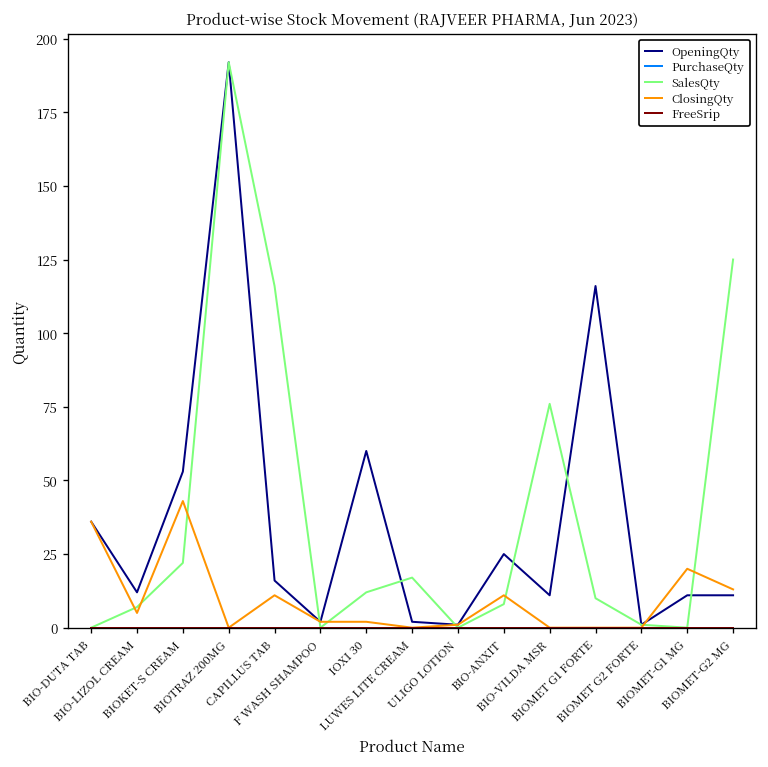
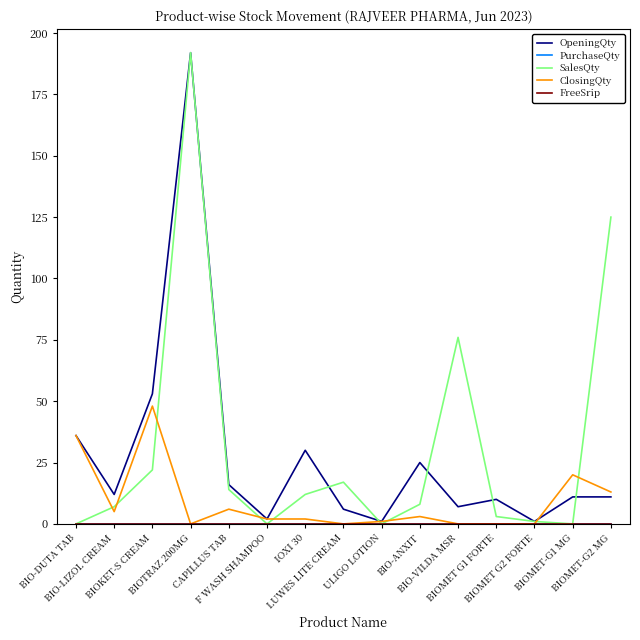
  {
    "OpeningQty": {
      "BIO-LIZOL CREAM": 12,
      "BIOKET-S CREAM": 53,
      "CAPILLUS TAB": 16,
-     "IOXI 30": 60,
-     "LUWES LITE CREAM": 2,
+     "IOXI 30": 30,
+     "LUWES LITE CREAM": 6,
      "BIO-ANXIT": 25,
-     "BIO-VILDA MSR": 11,
-     "BIOMET G1 FORTE": 116,
+     "BIO-VILDA MSR": 7,
+     "BIOMET G1 FORTE": 10,
      "BIOMET-G1 MG": 11,
      "BIOMET-G2 MG": 11
    },
    "FreeSrip": {
      "BIO-LIZOL CREAM": 0,
      "BIOKET-S CREAM": 0,
      "CAPILLUS TAB": 0,
      "IOXI 30": 0,
      "BIO-ANXIT": 0,
      "BIOMET-G2 MG": 0
    },
    "SalesQty": {
      "BIO-LIZOL CREAM": 7,
      "BIOKET-S CREAM": 22,
-     "CAPILLUS TAB": 116,
+     "CAPILLUS TAB": 14,
      "IOXI 30": 12,
      "LUWES LITE CREAM": 17,
      "BIO-ANXIT": 8,
      "BIO-VILDA MSR": 76,
-     "BIOMET G1 FORTE": 10,
+     "BIOMET G1 FORTE": 3,
      "BIOMET-G2 MG": 125
    },
    "ClosingQty": {
      "BIO-LIZOL CREAM": 5,
-     "BIOKET-S CREAM": 43,
-     "CAPILLUS TAB": 11,
+     "BIOKET-S CREAM": 48,
+     "CAPILLUS TAB": 6,
      "IOXI 30": 2,
-     "BIO-ANXIT": 11,
+     "BIO-ANXIT": 3,
      "BIOMET-G1 MG": 20,
      "BIOMET-G2 MG": 13
    }
  }
